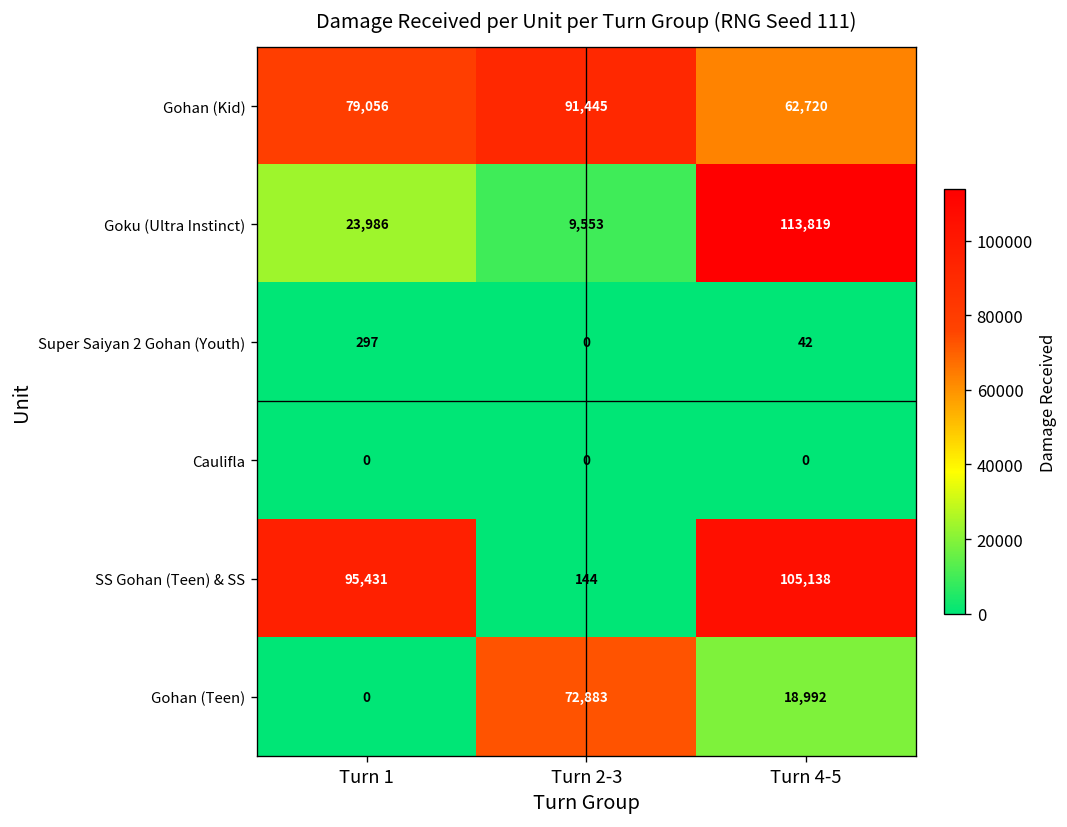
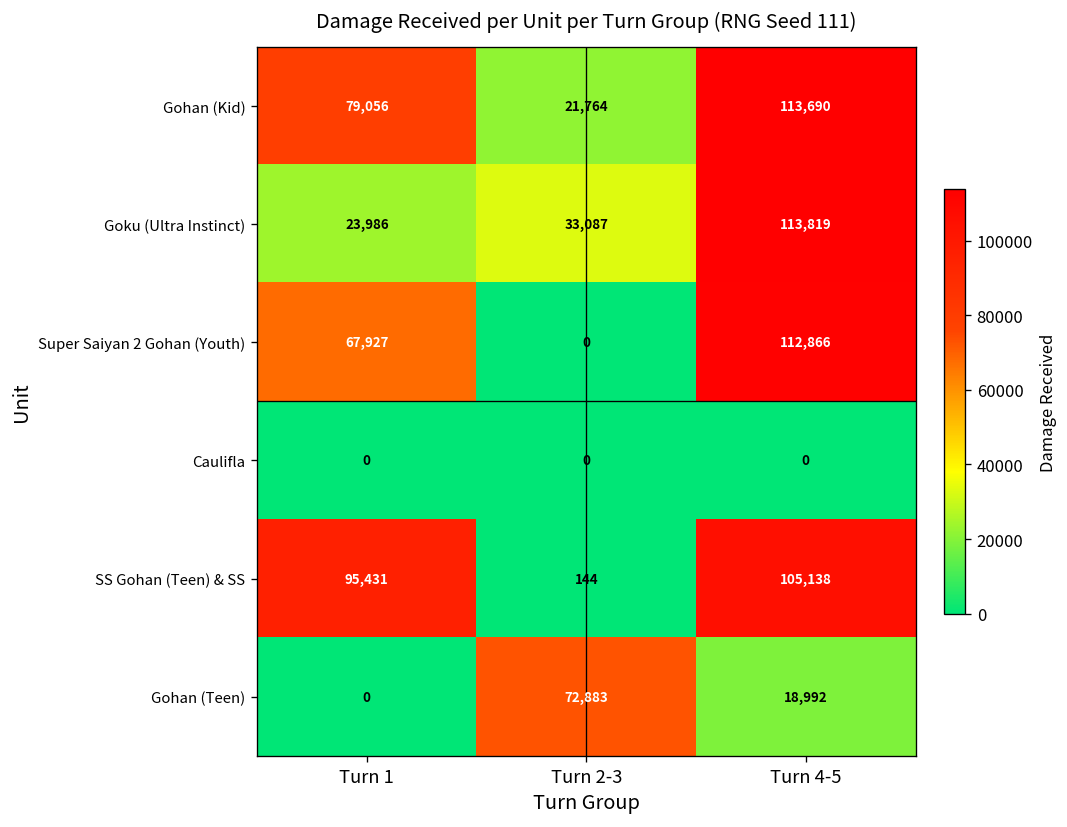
  {
    "Gohan (Kid)": {
      "Turn 1": "79,056",
-     "Turn 2-3": "91,445",
-     "Turn 4-5": "62,720"
+     "Turn 2-3": "21,764",
+     "Turn 4-5": "113,690"
    },
    "Goku (Ultra Instinct)": {
      "Turn 1": "23,986",
-     "Turn 2-3": "9,553",
+     "Turn 2-3": "33,087",
      "Turn 4-5": "113,819"
    },
    "Super Saiyan 2 Gohan (Youth)": {
-     "Turn 1": "297",
+     "Turn 1": "67,927",
      "Turn 2-3": "0",
-     "Turn 4-5": "42"
+     "Turn 4-5": "112,866"
    },
    "Caulifla": {
      "Turn 1": "0",
      "Turn 2-3": "0",
      "Turn 4-5": "0"
    },
    "SS Gohan (Teen) & SS": {
      "Turn 1": "95,431",
      "Turn 2-3": "144",
      "Turn 4-5": "105,138"
    },
    "Gohan (Teen)": {
      "Turn 1": "0",
      "Turn 2-3": "72,883",
      "Turn 4-5": "18,992"
    }
  }
